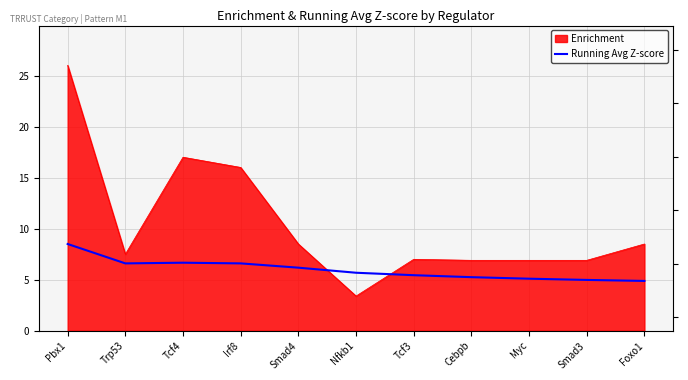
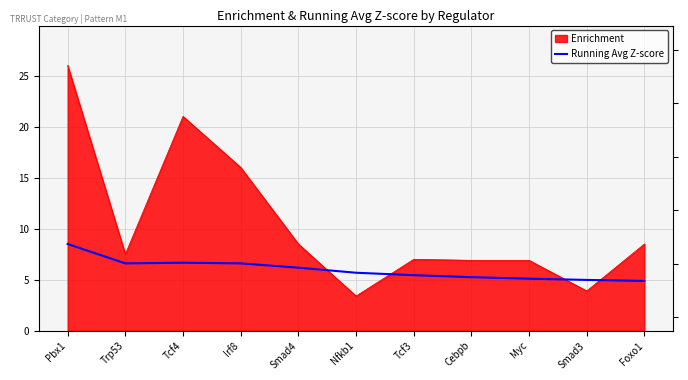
  {
    "Enrichment": {
      "Pbx1": 26.0,
      "Trp53": 7.5,
-     "Tcf4": 17,
+     "Tcf4": 21,
      "Irf8": 16.0,
      "Smad4": 8.5,
      "Nfkb1": 3.4,
      "Tcf3": 7.0,
      "Cebpb": 6.9,
      "Myc": 6.9,
-     "Smad3": 6.9,
+     "Smad3": 3.9,
      "Foxo1": 8.5
    },
    "Running Avg Z-score": {
      "Pbx1": 8.5,
      "Trp53": 6.6,
      "Tcf4": 6.7,
      "Irf8": 6.6,
      "Smad4": 6.2,
      "Nfkb1": 5.7,
      "Tcf3": 5.4,
      "Cebpb": 5.3,
      "Myc": 5.1,
      "Smad3": 5.0,
      "Foxo1": 4.9
    }
  }
